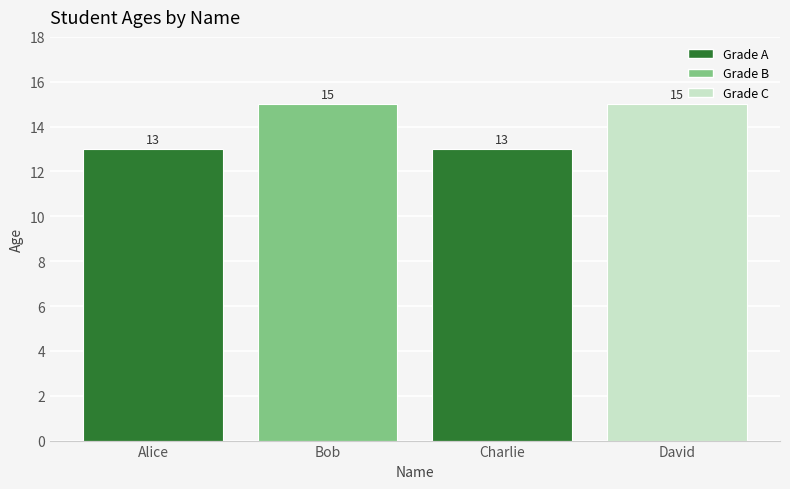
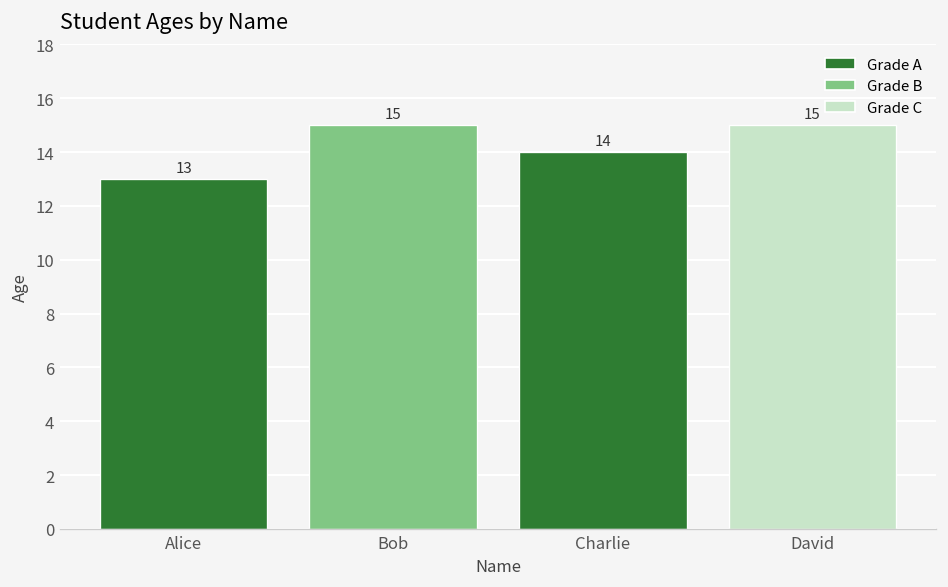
  {
    "Alice": 13,
    "Bob": 15,
-   "Charlie": 13,
+   "Charlie": 14,
    "David": 15
  }
